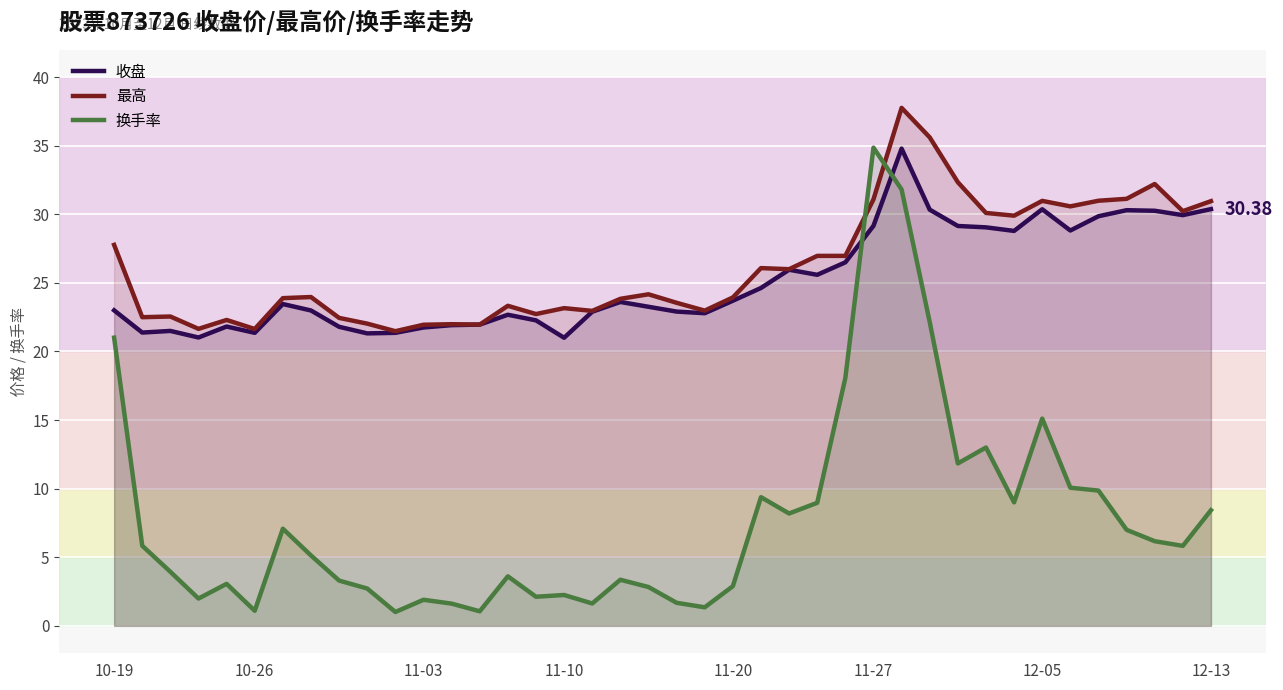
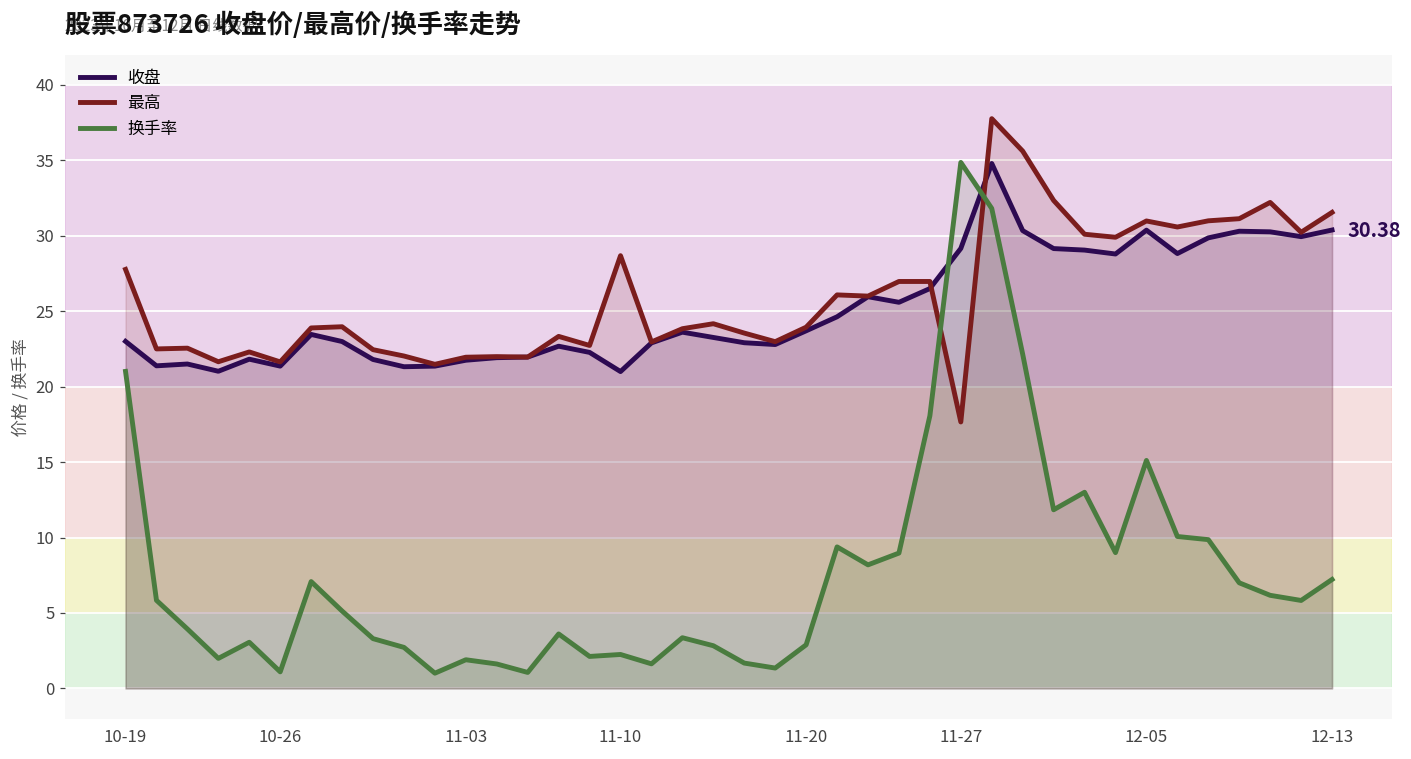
  {
    "收盘": {
      "12-13": 30.38
    },
    "最高": {
      "10-19": 27.8,
      "10-26": 21.6,
      "11-03": 22.0,
-     "11-10": 23.2,
+     "11-10": 28.7,
      "11-20": 23.9,
-     "11-27": 31.1,
+     "11-27": 17.7,
      "12-05": 31.0,
-     "12-13": 31.0
+     "12-13": 31.6
    },
    "换手率": {
      "10-19": 21.0,
      "10-26": 1.1,
      "11-03": 1.9,
      "11-10": 2.3,
      "11-20": 2.9,
      "11-27": 34.9,
      "12-05": 15.1,
-     "12-13": 8.4
+     "12-13": 7.2
    }
  }
